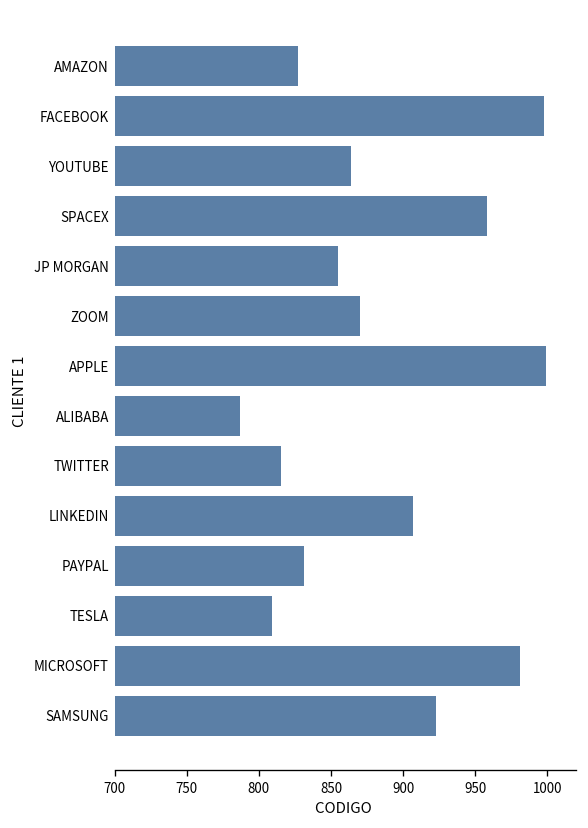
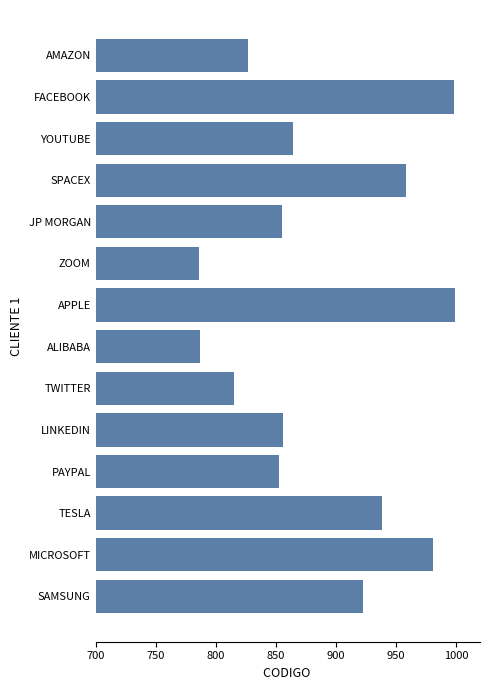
  {
    "AMAZON": 827,
    "FACEBOOK": 998,
    "YOUTUBE": 864,
    "SPACEX": 958,
    "JP MORGAN": 855,
-   "ZOOM": 870,
+   "ZOOM": 786,
    "APPLE": 999,
    "ALIBABA": 787,
    "TWITTER": 815,
-   "LINKEDIN": 907,
-   "PAYPAL": 831,
-   "TESLA": 809,
+   "LINKEDIN": 856,
+   "PAYPAL": 853,
+   "TESLA": 938,
    "MICROSOFT": 981,
    "SAMSUNG": 923
  }
